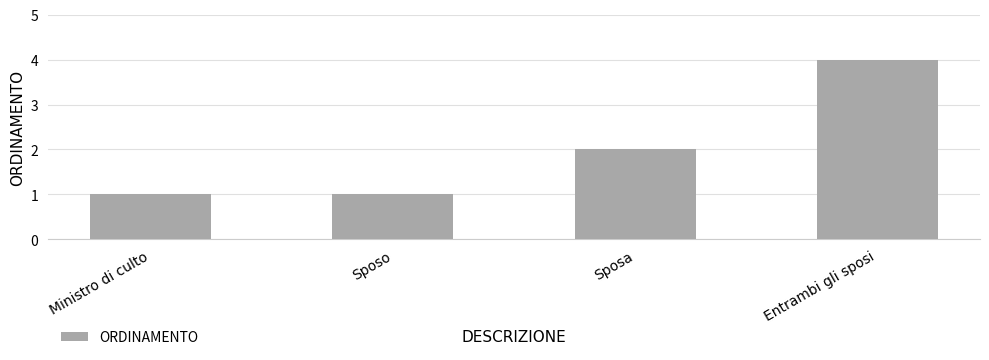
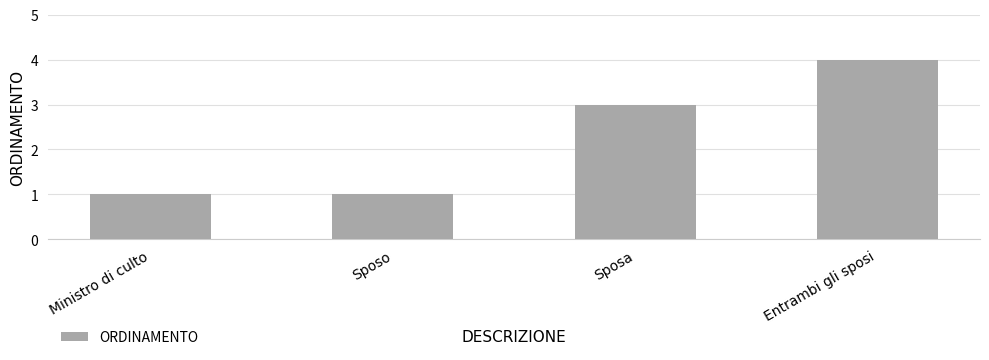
  {
    "Ministro di culto": 1,
    "Sposo": 1,
-   "Sposa": 2,
+   "Sposa": 3,
    "Entrambi gli sposi": 4
  }
